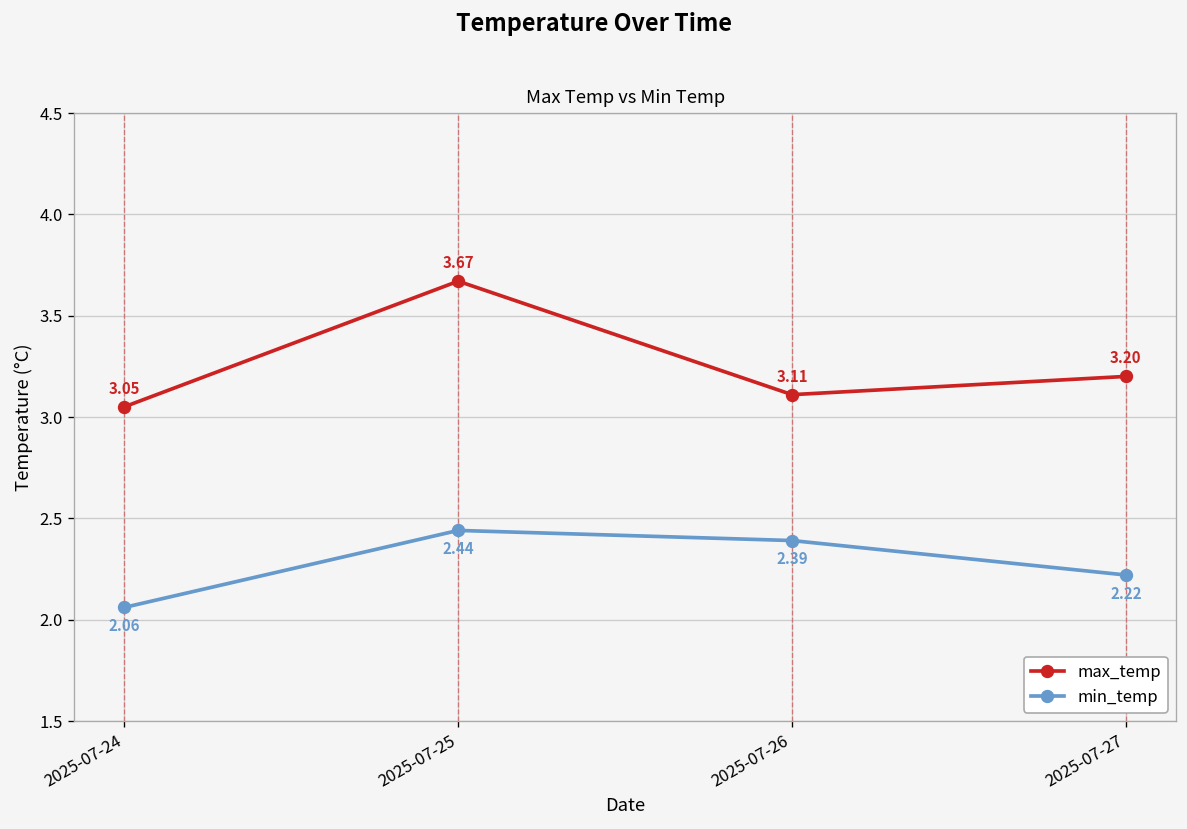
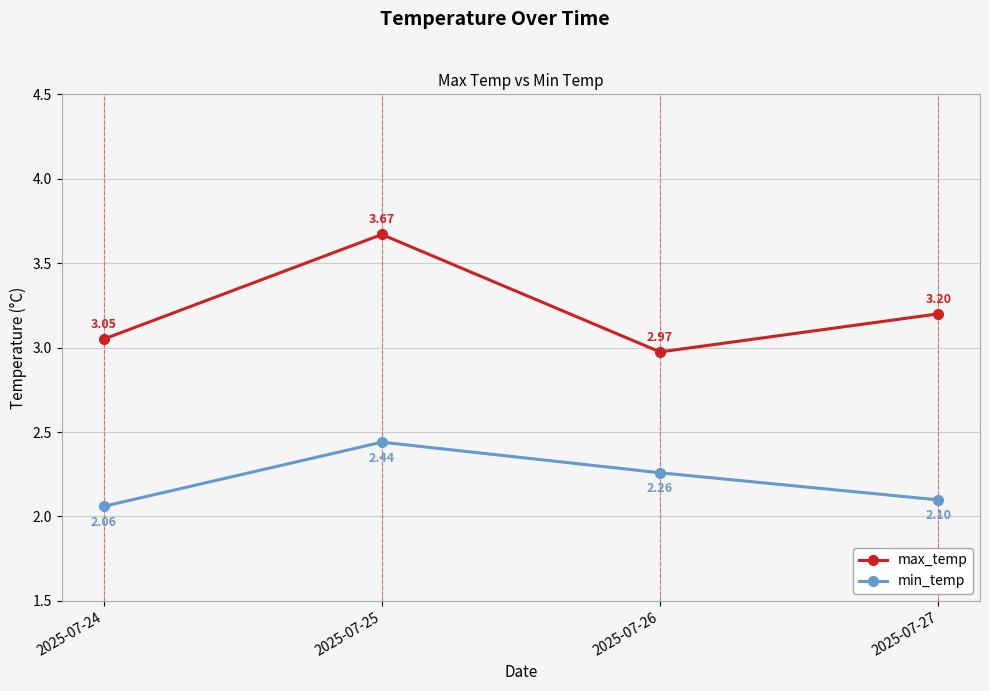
  {
    "max_temp": {
      "2025-07-24": 3.05,
      "2025-07-25": 3.67,
-     "2025-07-26": 3.11,
+     "2025-07-26": 2.97,
      "2025-07-27": 3.20
    },
    "min_temp": {
      "2025-07-24": 2.06,
      "2025-07-25": 2.44,
-     "2025-07-26": 2.39,
-     "2025-07-27": 2.22
+     "2025-07-26": 2.26,
+     "2025-07-27": 2.10
    }
  }
